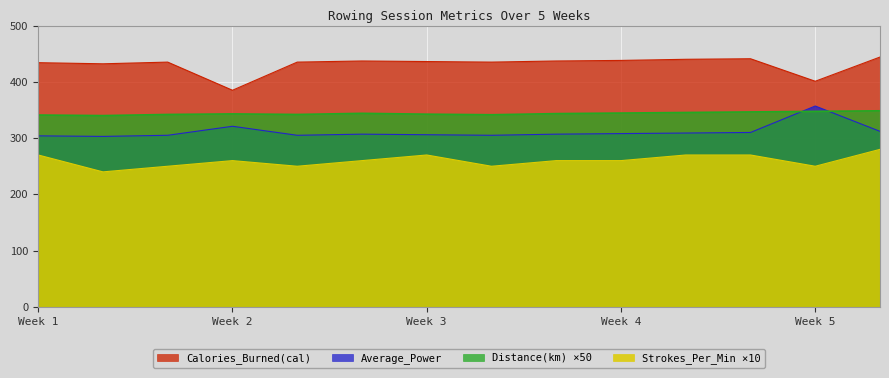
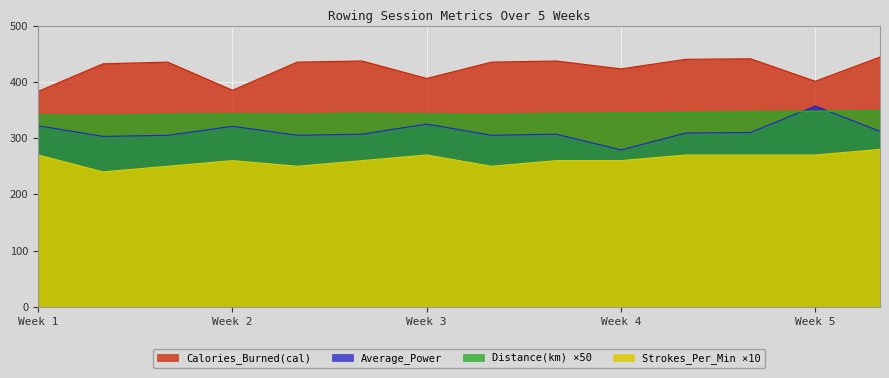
  {
    "Calories_Burned(cal)": {
-     "Week 1": 430,
+     "Week 1": 380,
      "Week 2": 390,
-     "Week 3": 440,
-     "Week 4": 440,
+     "Week 3": 410,
+     "Week 4": 420,
      "Week 5": 400
    },
    "Average_Power": {
-     "Week 1": 300,
+     "Week 1": 320,
      "Week 2": 320,
-     "Week 3": 310,
-     "Week 4": 310,
+     "Week 3": 330,
+     "Week 4": 280,
      "Week 5": 360
    },
    "Distance(km) ×50": {
      "Week 1": 340,
      "Week 2": 340,
      "Week 3": 340,
      "Week 4": 340,
      "Week 5": 350
    },
    "Strokes_Per_Min ×10": {
      "Week 1": 270,
      "Week 2": 260,
      "Week 3": 270,
      "Week 4": 260,
-     "Week 5": 250
+     "Week 5": 270
    }
  }
